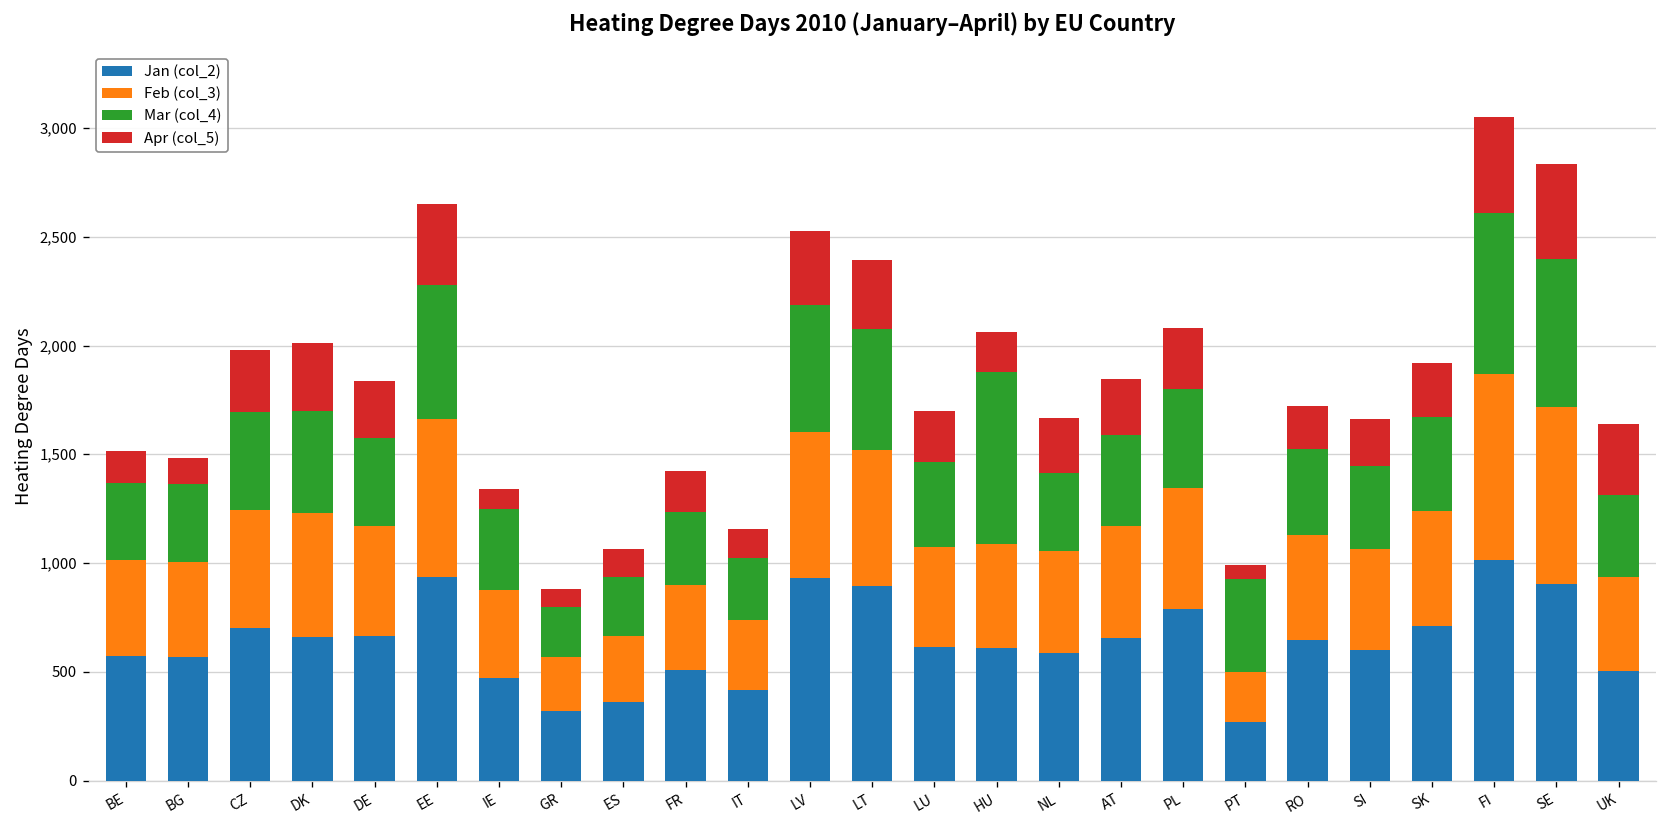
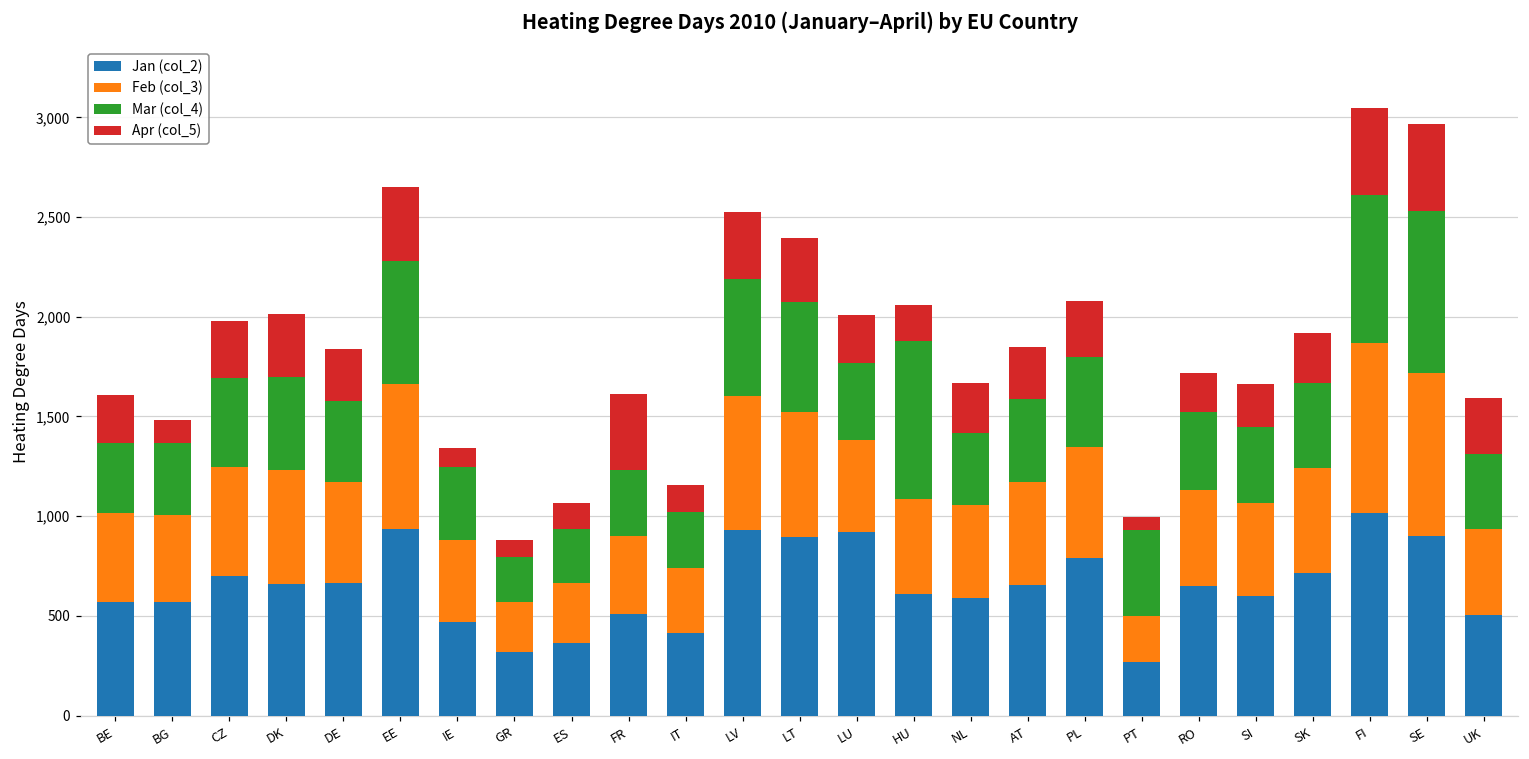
  {
    "Jan (col_2)": {
      "BE": "570",
      "BG": "570",
      "CZ": "700",
      "DK": "660",
      "DE": "660",
      "EE": "940",
      "IE": "470",
      "GR": "320",
      "ES": "360",
      "FR": "510",
      "IT": "410",
      "LV": "930",
      "LT": "890",
-     "LU": "610",
+     "LU": "920",
      "HU": "610",
      "NL": "590",
      "AT": "650",
      "PL": "790",
      "PT": "270",
      "RO": "650",
      "SI": "600",
      "SK": "710",
      "FI": "1,020",
      "SE": "900",
      "UK": "500"
    },
    "Feb (col_3)": {
      "BE": "440",
      "BG": "430",
      "CZ": "550",
      "DK": "570",
      "DE": "510",
      "EE": "720",
      "IE": "410",
      "GR": "250",
      "ES": "300",
      "FR": "390",
      "IT": "330",
      "LV": "670",
      "LT": "630",
      "LU": "460",
      "HU": "480",
      "NL": "470",
      "AT": "520",
      "PL": "560",
      "PT": "230",
      "RO": "480",
      "SI": "470",
      "SK": "530",
      "FI": "850",
      "SE": "810",
      "UK": "430"
    },
    "Mar (col_4)": {
      "BE": "350",
      "BG": "360",
      "CZ": "450",
      "DK": "470",
      "DE": "410",
      "EE": "620",
      "IE": "370",
      "GR": "230",
      "ES": "270",
      "FR": "330",
      "IT": "280",
      "LV": "590",
      "LT": "560",
      "LU": "390",
      "HU": "790",
      "NL": "360",
      "AT": "420",
      "PL": "460",
      "PT": "430",
      "RO": "390",
      "SI": "380",
      "SK": "430",
      "FI": "740",
-     "SE": "680",
+     "SE": "810",
      "UK": "380"
    },
    "Apr (col_5)": {
-     "BE": "150",
+     "BE": "240",
      "BG": "120",
      "CZ": "280",
      "DK": "320",
      "DE": "260",
      "EE": "370",
      "IE": "90",
      "GR": "80",
      "ES": "130",
-     "FR": "190",
+     "FR": "380",
      "IT": "140",
      "LV": "340",
      "LT": "320",
      "LU": "240",
      "HU": "180",
      "NL": "250",
      "AT": "260",
      "PL": "280",
      "PT": "60",
      "RO": "200",
      "SI": "220",
      "SK": "250",
      "FI": "440",
      "SE": "440",
-     "UK": "330"
+     "UK": "280"
    }
  }
